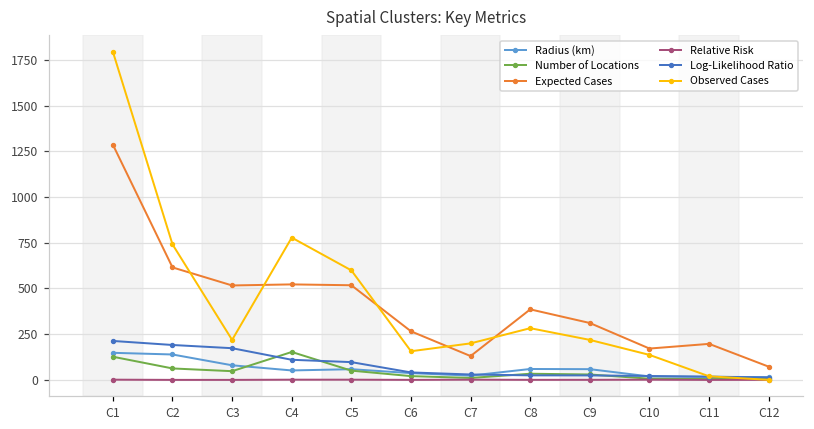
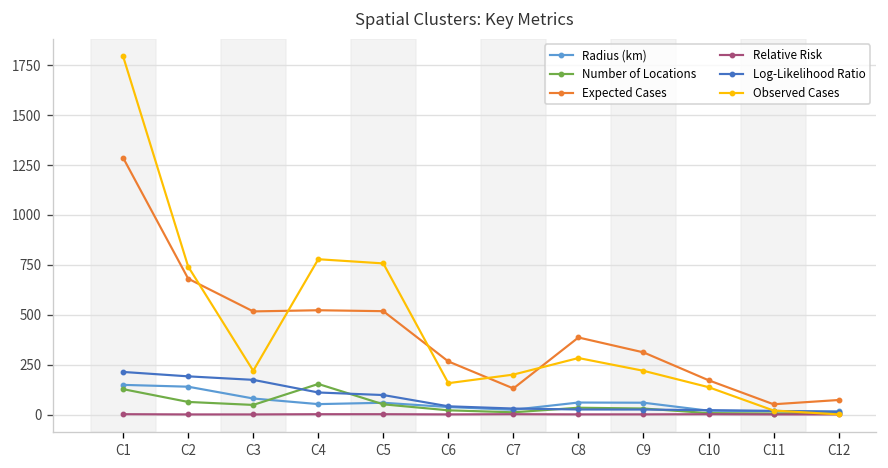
  {
    "Number of Locations": {
      "C1": 130,
      "C2": 60,
      "C3": 50,
      "C4": 150,
      "C6": 20
    },
    "Expected Cases": {
      "C1": 1290,
-     "C2": 620,
+     "C2": 680,
      "C3": 520,
      "C4": 520,
      "C5": 520,
      "C6": 270,
      "C7": 130,
      "C8": 390,
      "C9": 310,
      "C10": 170,
-     "C11": 200,
+     "C11": 50,
      "C12": 70
    },
    "Relative Risk": {
      "C1": 0,
      "C2": 0,
      "C3": 0,
      "C4": 0,
      "C5": 0,
      "C6": 0,
      "C8": 0,
      "C9": 0
    },
    "Observed Cases": {
      "C1": 1790,
      "C2": 740,
      "C3": 220,
      "C4": 780,
-     "C5": 600,
+     "C5": 760,
      "C6": 160,
      "C7": 200,
      "C8": 280,
      "C9": 220,
      "C10": 140
    }
  }
